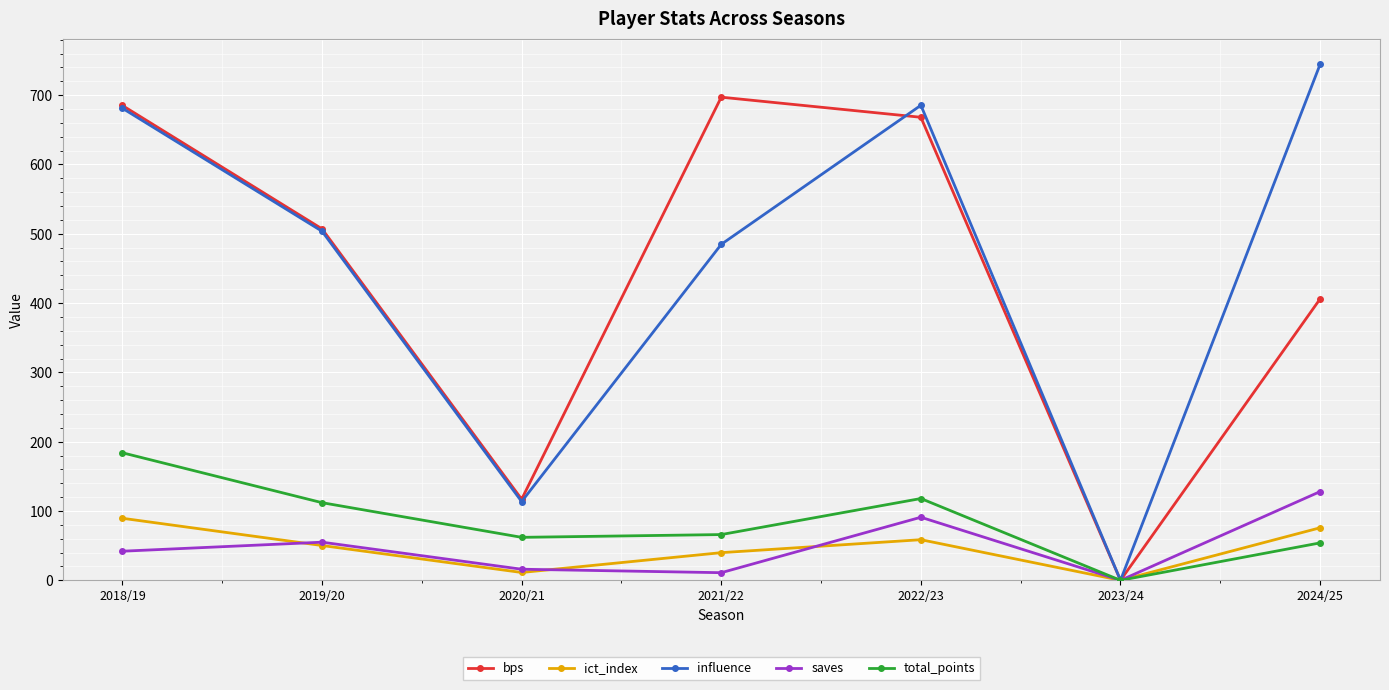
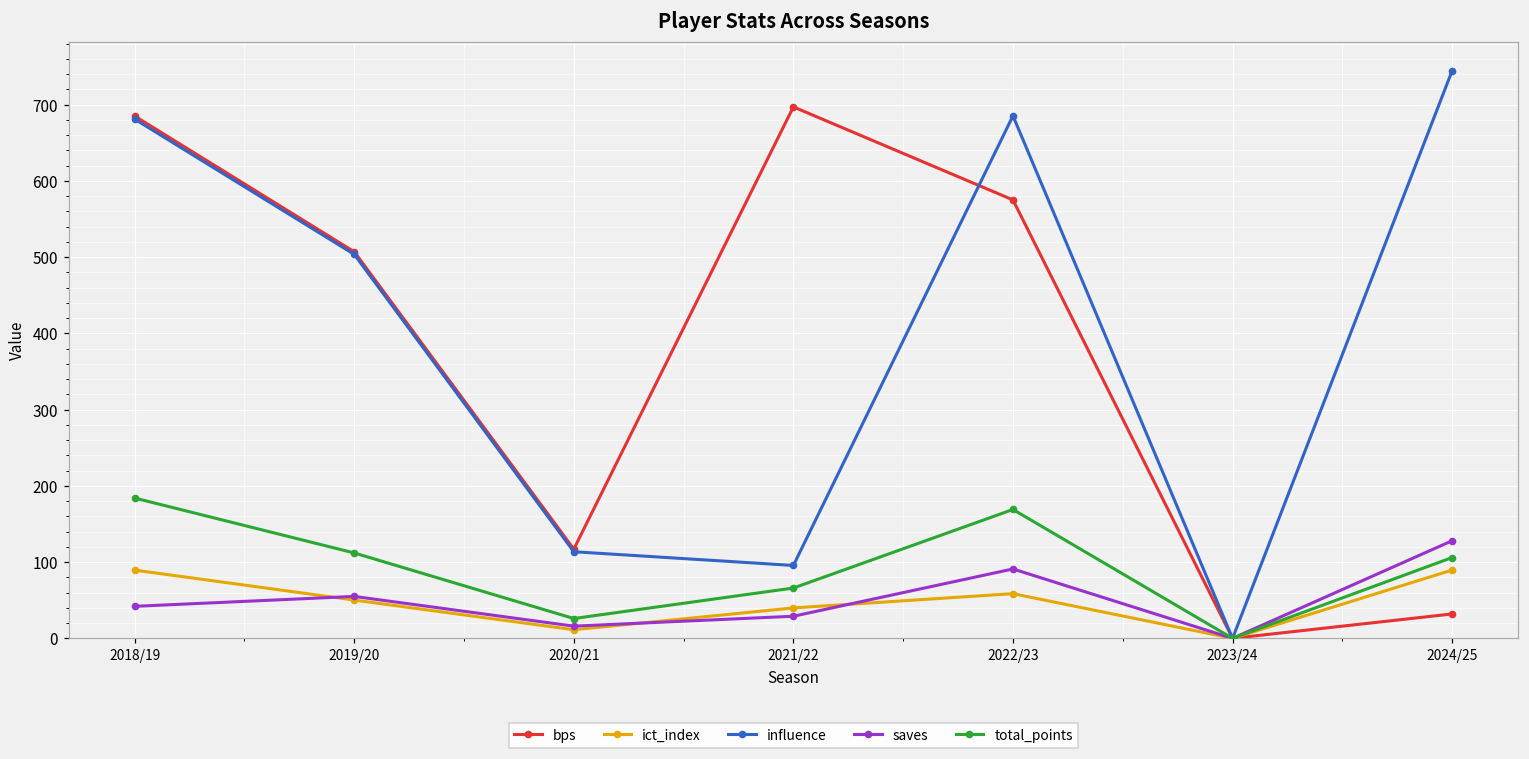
  {
    "bps": {
      "2018/19": 690,
      "2021/22": 700,
-     "2022/23": 670,
-     "2024/25": 410
+     "2022/23": 580,
+     "2024/25": 30
    },
    "ict_index": {
      "2018/19": 90,
      "2019/20": 50,
      "2020/21": 10,
      "2021/22": 40,
      "2022/23": 60,
-     "2024/25": 80
+     "2024/25": 90
    },
    "influence": {
      "2018/19": 680,
-     "2021/22": 480,
+     "2021/22": 100,
      "2022/23": 690,
      "2024/25": 740
    },
    "saves": {
      "2018/19": 40,
      "2019/20": 60,
      "2020/21": 20,
-     "2021/22": 10,
+     "2021/22": 30,
      "2022/23": 90,
      "2024/25": 130
    },
    "total_points": {
      "2018/19": 180,
      "2019/20": 110,
-     "2020/21": 60,
+     "2020/21": 30,
      "2021/22": 70,
-     "2022/23": 120,
-     "2024/25": 50
+     "2022/23": 170,
+     "2024/25": 110
    }
  }
